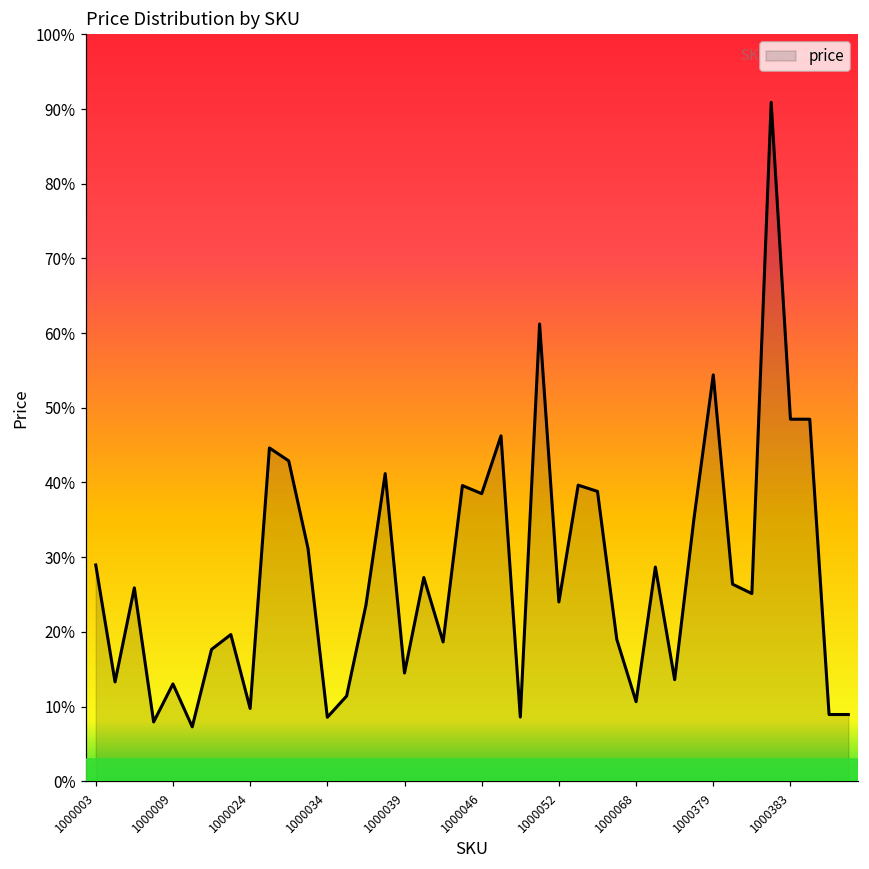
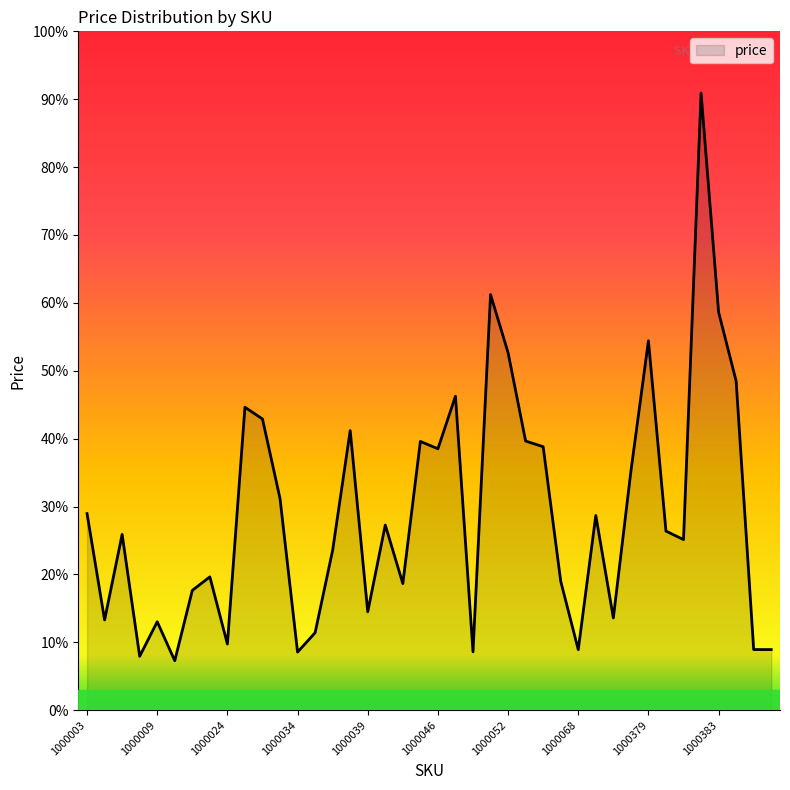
  {
    "1000003": "29%",
    "1000009": "13%",
    "1000024": "10%",
    "1000034": "9%",
    "1000039": "14%",
    "1000046": "39%",
-   "1000052": "24%",
-   "1000068": "11%",
+   "1000052": "53%",
+   "1000068": "9%",
    "1000379": "54%",
-   "1000383": "48%"
+   "1000383": "59%"
  }
